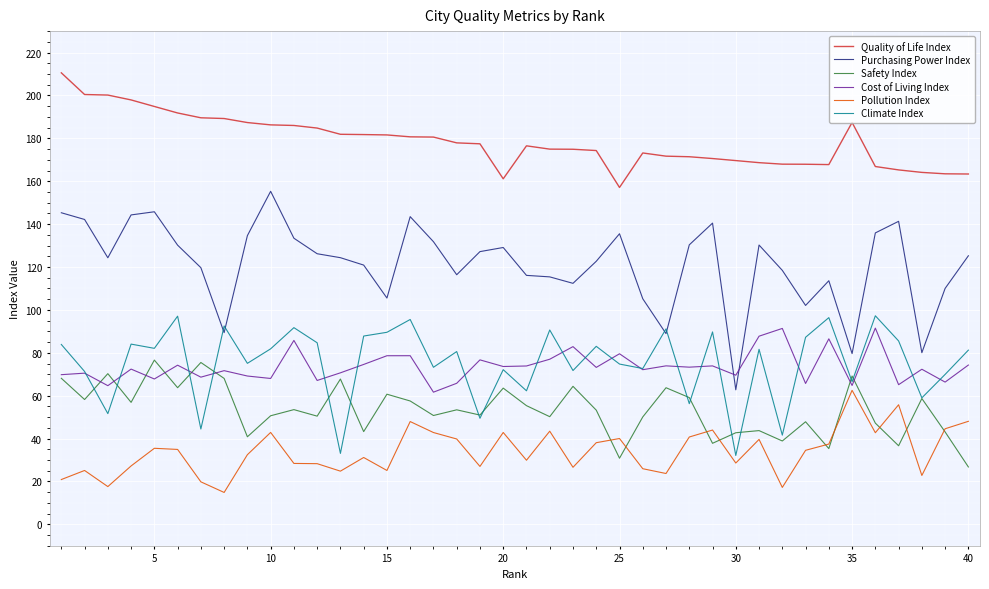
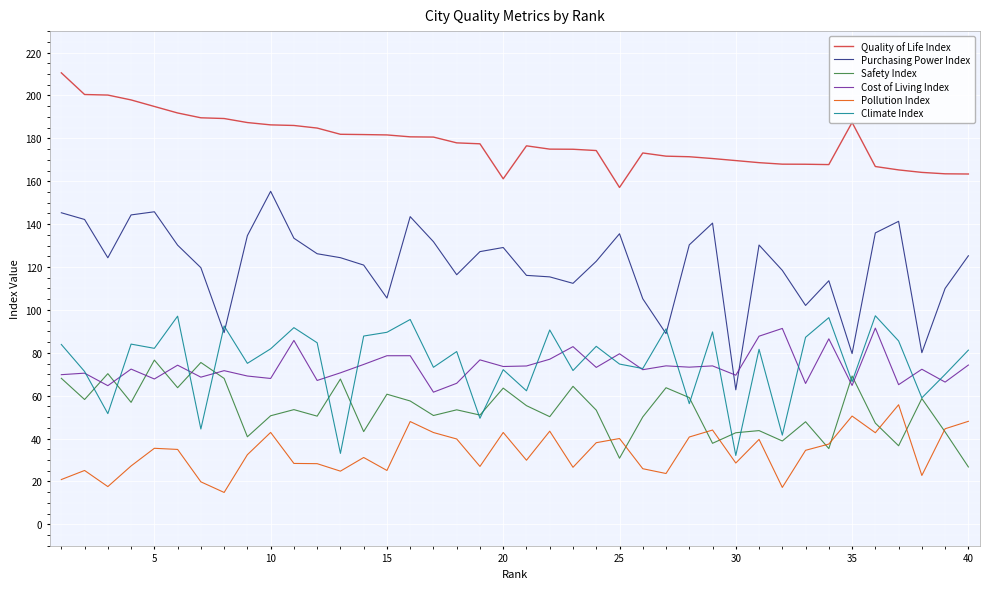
  {
    "Quality of Life Index": {
      "5": 195,
      "10": 186,
      "15": 182,
      "20": 161,
      "25": 157,
      "30": 170,
      "40": 163
    },
    "Purchasing Power Index": {
      "5": 146,
      "10": 155,
      "15": 106,
      "20": 129,
      "25": 136,
      "30": 63,
      "35": 80,
      "40": 125
    },
    "Safety Index": {
      "5": 77,
      "10": 51,
      "15": 61,
      "20": 64,
      "25": 31,
      "30": 43,
      "35": 69,
      "40": 27
    },
    "Cost of Living Index": {
      "5": 68,
      "10": 68,
      "15": 79,
      "20": 74,
      "25": 80,
      "30": 70,
      "35": 65,
      "40": 74
    },
    "Pollution Index": {
      "5": 35,
      "10": 43,
      "15": 25,
      "20": 43,
      "25": 40,
      "30": 29,
-     "35": 63,
+     "35": 51,
      "40": 48
    },
    "Climate Index": {
      "5": 82,
      "10": 82,
      "15": 90,
      "20": 72,
      "25": 75,
      "30": 32,
      "35": 67,
      "40": 81
    }
  }
